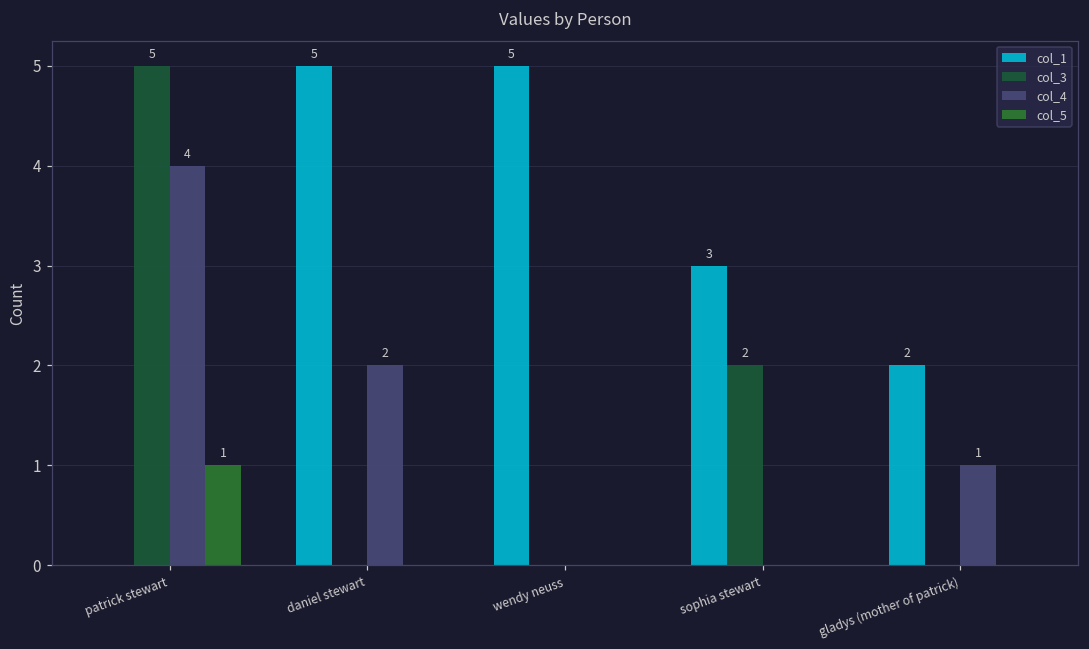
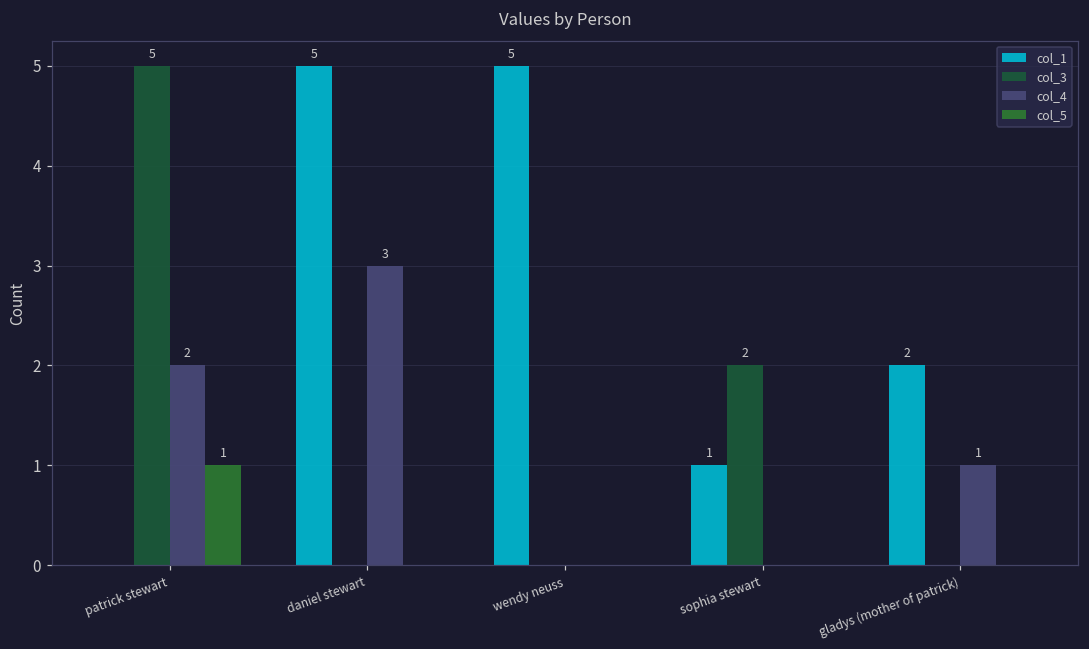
  {
    "col_1": {
      "daniel stewart": 5,
      "wendy neuss": 5,
-     "sophia stewart": 3,
+     "sophia stewart": 1,
      "gladys (mother of patrick)": 2
    },
    "col_4": {
-     "patrick stewart": 4,
-     "daniel stewart": 2,
+     "patrick stewart": 2,
+     "daniel stewart": 3,
      "gladys (mother of patrick)": 1
    }
  }
